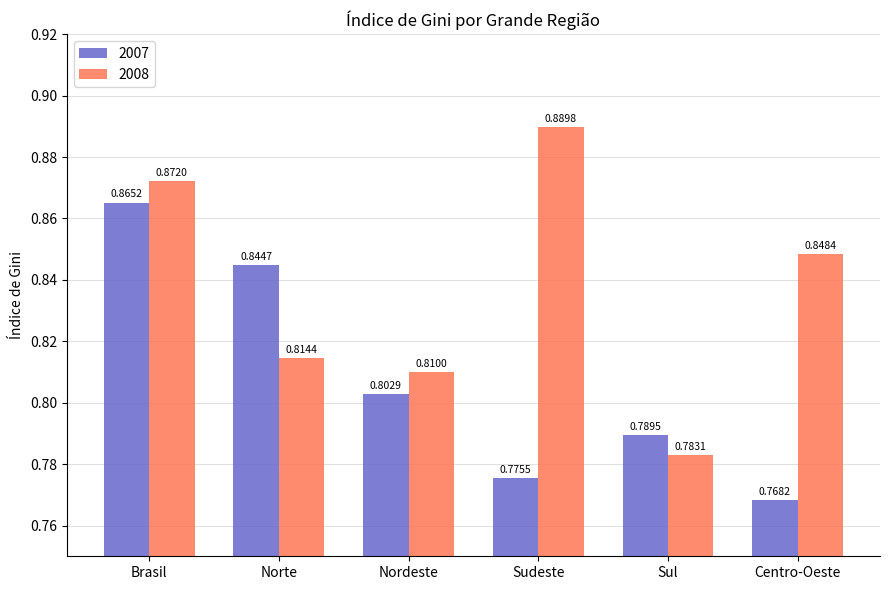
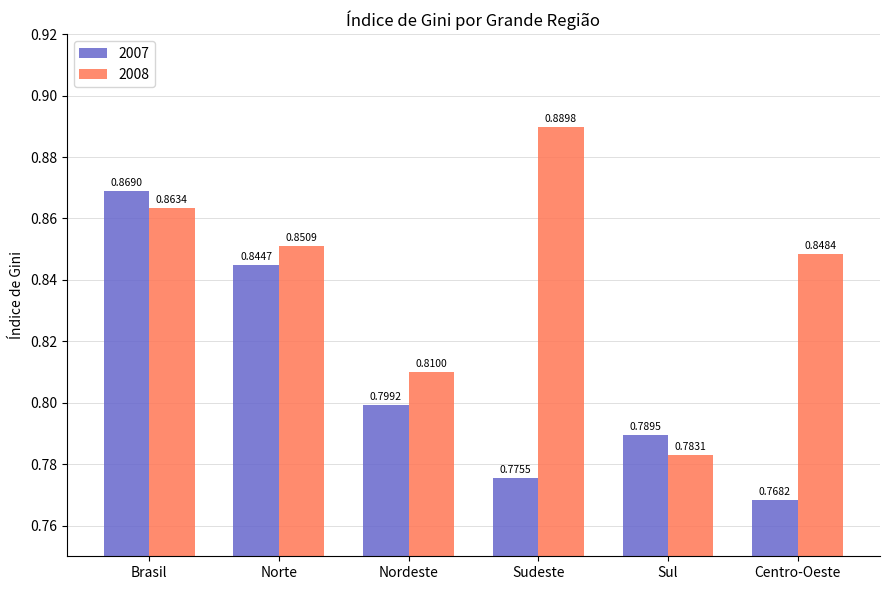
  {
    "2007": {
-     "Brasil": 0.8652,
+     "Brasil": 0.8690,
      "Norte": 0.8447,
-     "Nordeste": 0.8029,
+     "Nordeste": 0.7992,
      "Sudeste": 0.7755,
      "Sul": 0.7895,
      "Centro-Oeste": 0.7682
    },
    "2008": {
-     "Brasil": 0.8720,
-     "Norte": 0.8144,
+     "Brasil": 0.8634,
+     "Norte": 0.8509,
      "Nordeste": 0.8100,
      "Sudeste": 0.8898,
      "Sul": 0.7831,
      "Centro-Oeste": 0.8484
    }
  }
